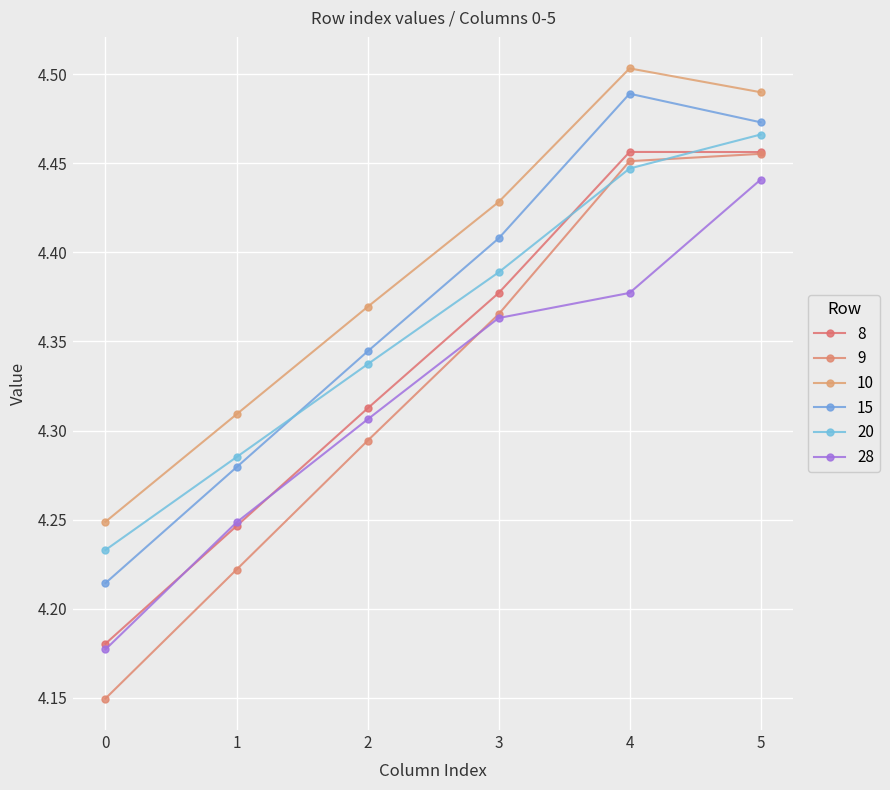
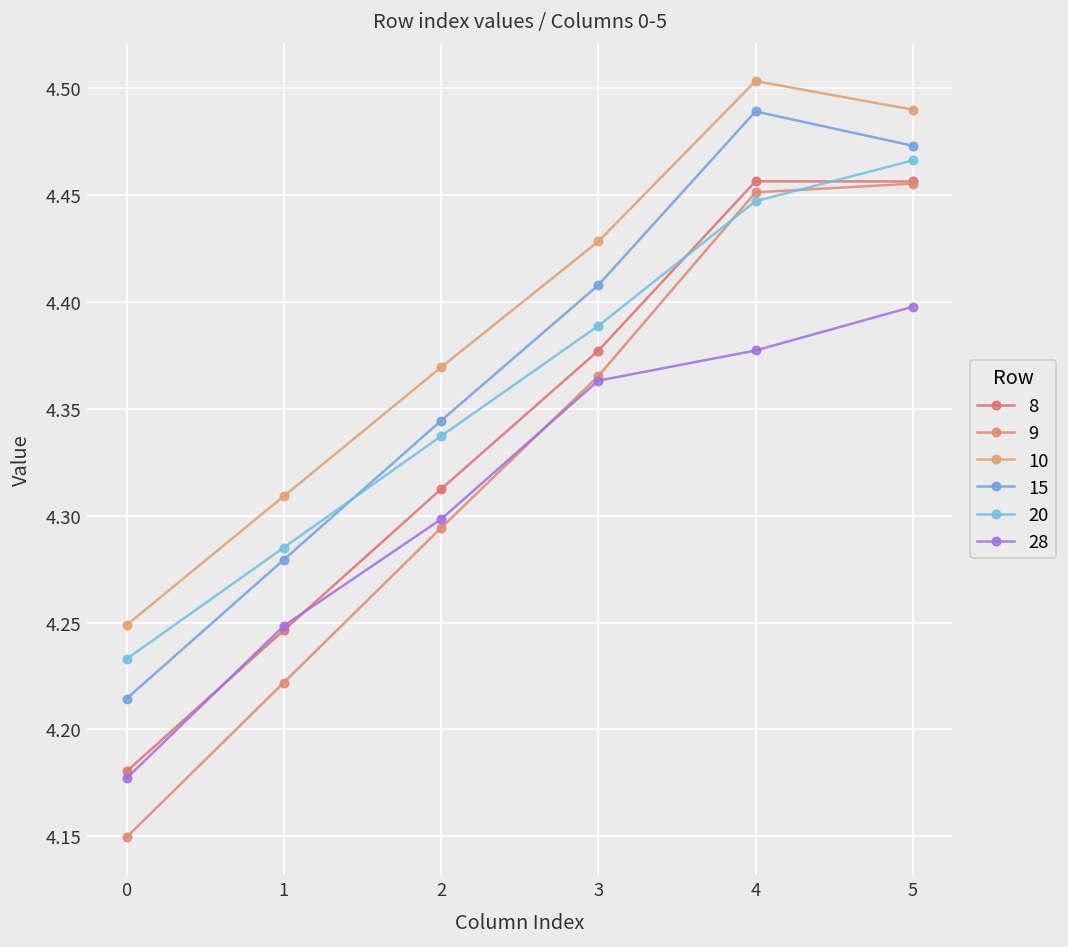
  {
    "28": {
      "0": 4.177,
      "1": 4.248,
-     "2": 4.306,
+     "2": 4.298,
      "3": 4.363,
      "4": 4.377,
-     "5": 4.441
+     "5": 4.398
    }
  }
